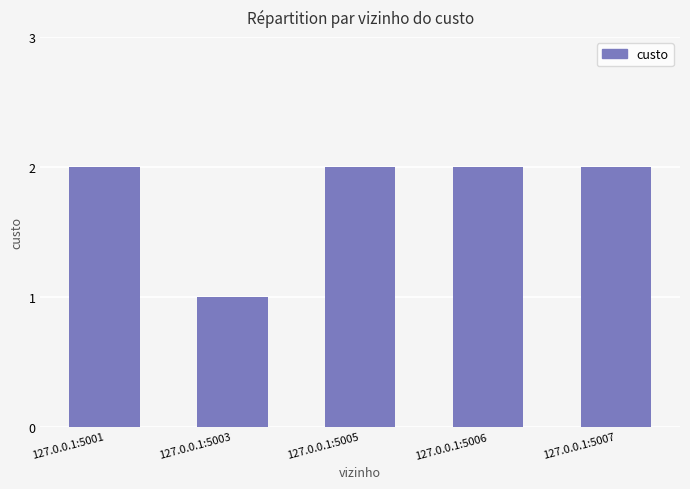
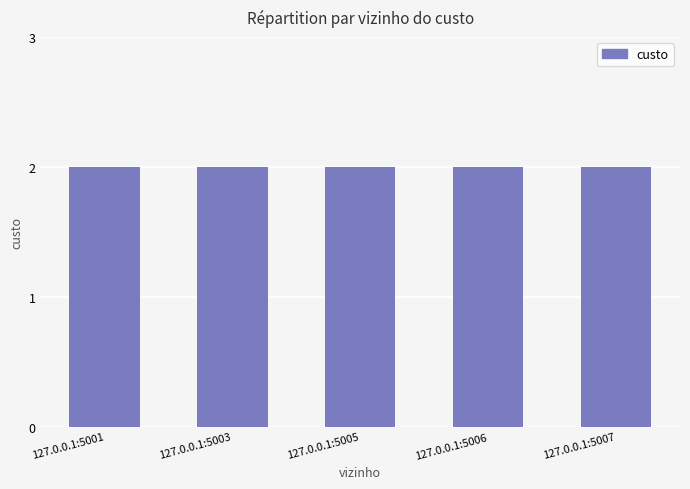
  {
    "127.0.0.1:5001": 2,
-   "127.0.0.1:5003": 1,
+   "127.0.0.1:5003": 2,
    "127.0.0.1:5005": 2,
    "127.0.0.1:5006": 2,
    "127.0.0.1:5007": 2
  }
